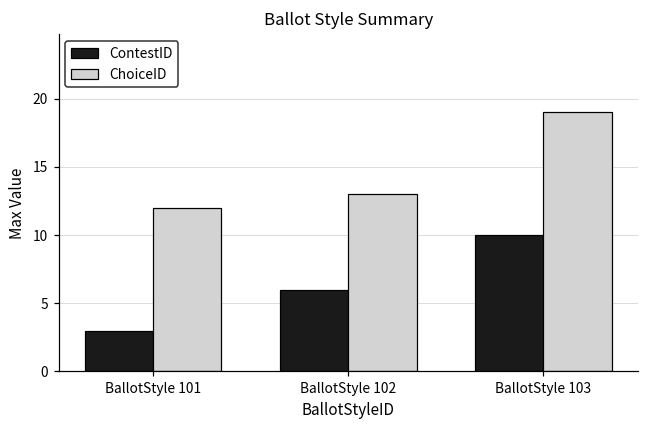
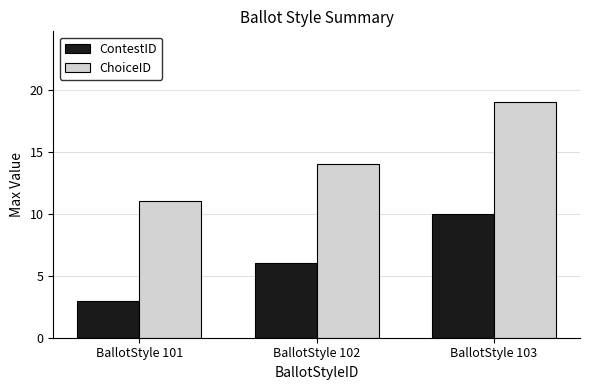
  {
    "ContestID": {
      "BallotStyle 101": 3,
      "BallotStyle 102": 6,
      "BallotStyle 103": 10
    },
    "ChoiceID": {
-     "BallotStyle 101": 12,
-     "BallotStyle 102": 13,
+     "BallotStyle 101": 11,
+     "BallotStyle 102": 14,
      "BallotStyle 103": 19
    }
  }
